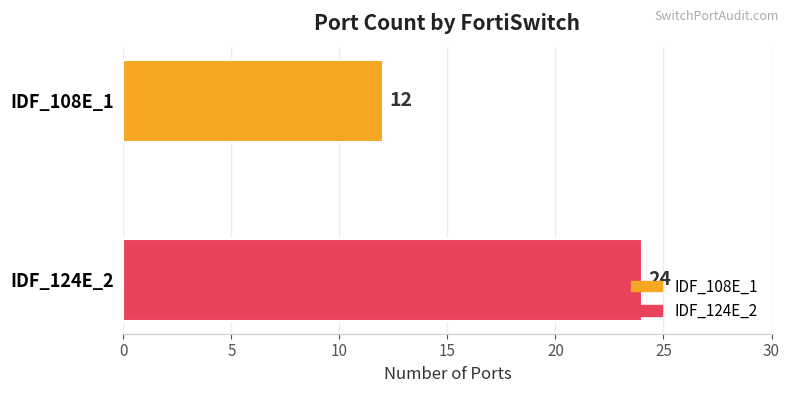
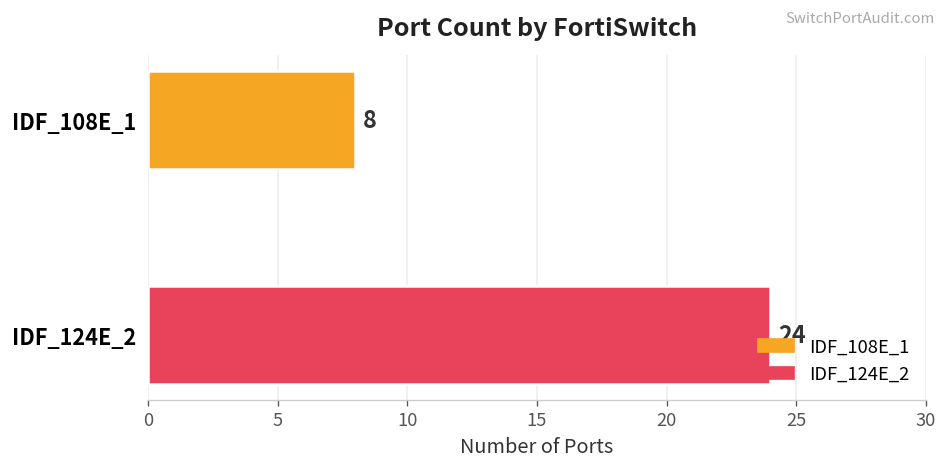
  {
-   "IDF_108E_1": 12,
+   "IDF_108E_1": 8,
    "IDF_124E_2": 24
  }
